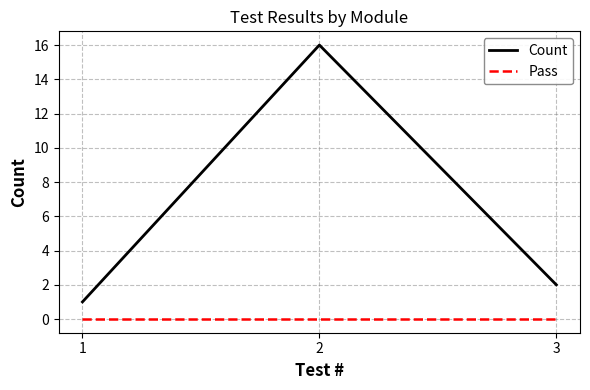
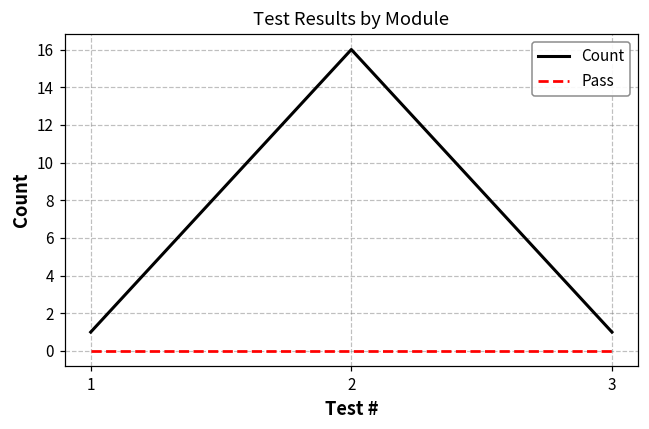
  {
    "Count": {
      "1": 1,
      "2": 16,
-     "3": 2
+     "3": 1
    },
    "Pass": {
      "1": 0,
      "2": 0,
      "3": 0
    }
  }
